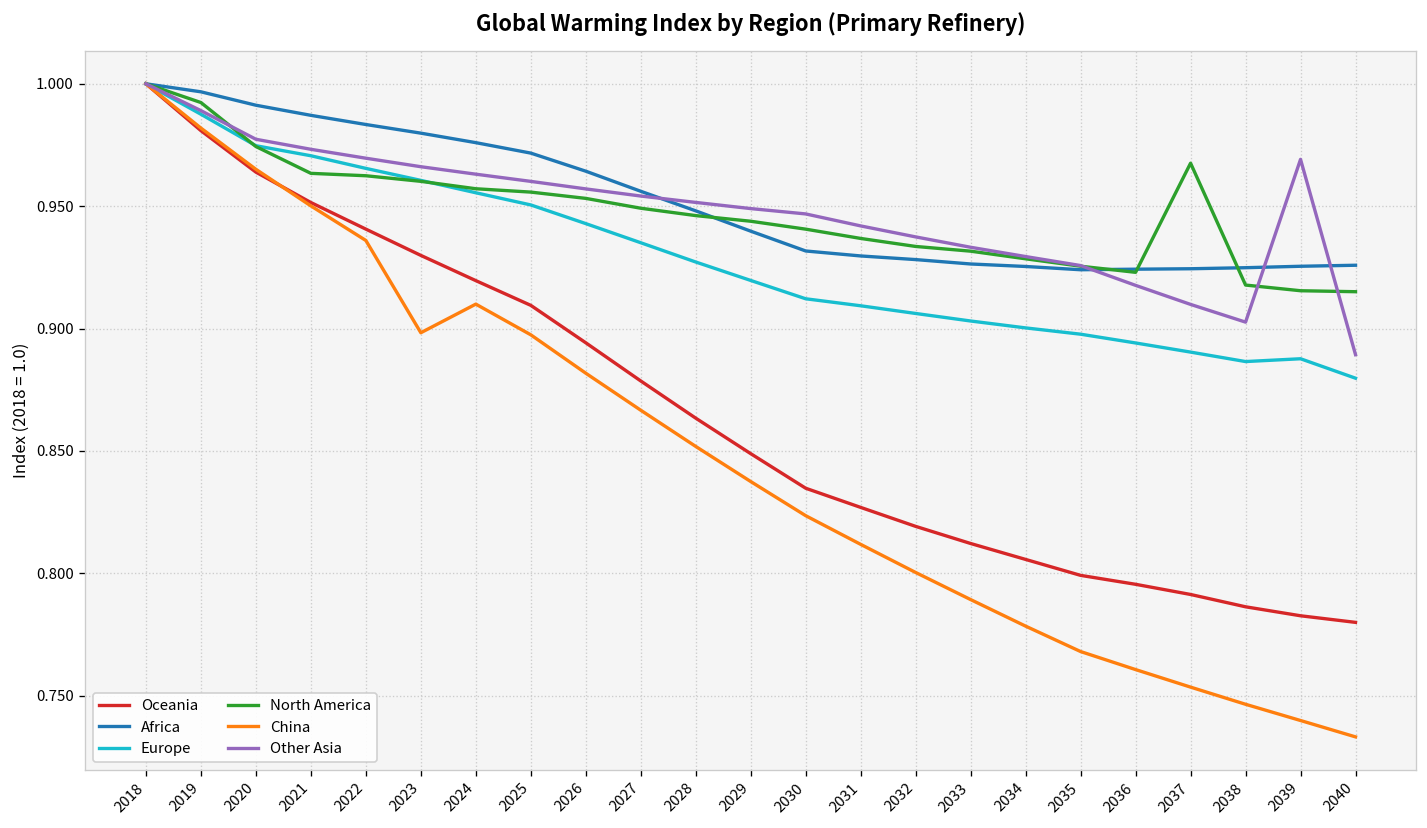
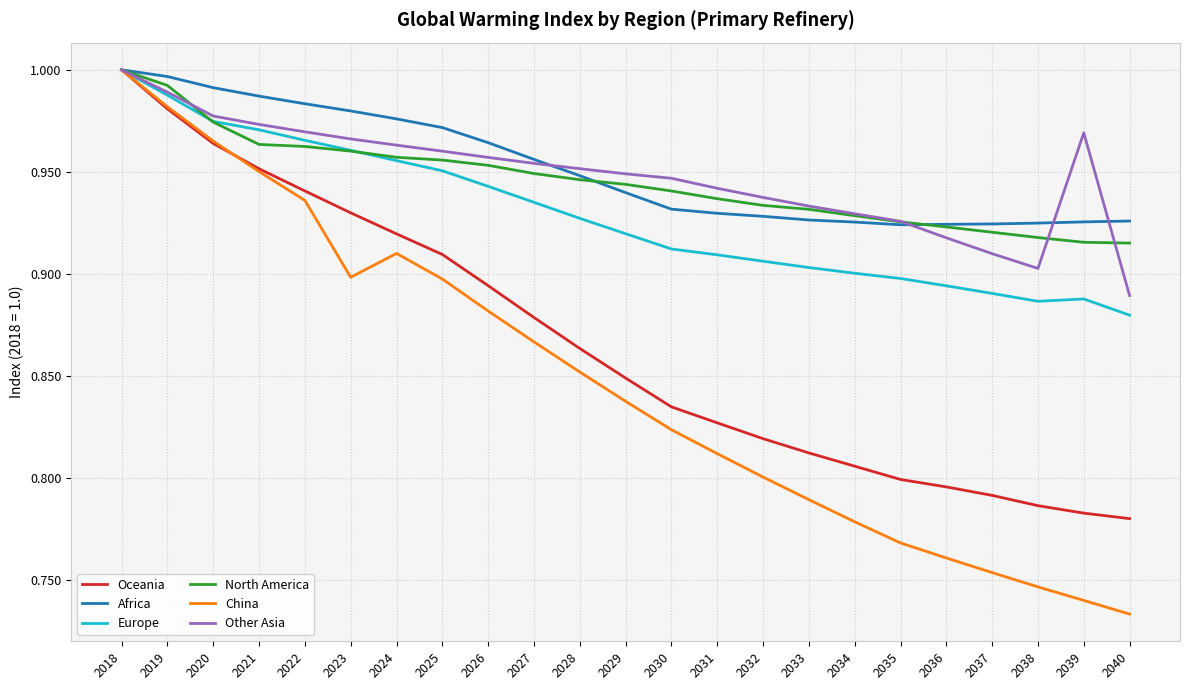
  {
    "Oceania": {
      "2021": 0.951,
      "2022": 0.941,
      "2023": 0.930,
      "2024": 0.920,
      "2025": 0.909,
      "2026": 0.894,
      "2027": 0.879,
      "2028": 0.863,
      "2029": 0.849,
      "2030": 0.835,
      "2031": 0.827,
      "2032": 0.819,
      "2033": 0.812,
      "2034": 0.806,
      "2035": 0.799,
      "2036": 0.796,
      "2037": 0.791,
      "2038": 0.786,
      "2039": 0.783,
      "2040": 0.780
    },
    "Africa": {
      "2019": 0.997,
      "2020": 0.991,
      "2021": 0.987,
      "2022": 0.983,
      "2023": 0.980,
      "2024": 0.976,
      "2025": 0.972,
      "2026": 0.964,
      "2027": 0.956,
      "2028": 0.948,
      "2029": 0.940,
      "2030": 0.932,
      "2031": 0.930,
      "2032": 0.928,
      "2033": 0.926,
      "2034": 0.925,
      "2035": 0.924,
      "2036": 0.924,
      "2037": 0.924,
      "2038": 0.925,
      "2039": 0.925,
      "2040": 0.926
    },
    "Europe": {
      "2019": 0.988,
      "2021": 0.971,
      "2022": 0.965,
      "2024": 0.955,
      "2025": 0.951,
      "2026": 0.943,
      "2027": 0.935,
      "2028": 0.927,
      "2029": 0.920,
      "2030": 0.912,
      "2031": 0.909,
      "2032": 0.906,
      "2033": 0.903,
      "2034": 0.900,
      "2035": 0.898,
      "2036": 0.894,
      "2037": 0.890,
      "2038": 0.887,
      "2039": 0.888,
      "2040": 0.880
    },
    "North America": {
      "2019": 0.992,
      "2021": 0.963,
      "2022": 0.962,
      "2024": 0.957,
      "2025": 0.956,
      "2026": 0.953,
      "2027": 0.949,
      "2028": 0.946,
      "2029": 0.944,
      "2030": 0.941,
      "2031": 0.937,
      "2032": 0.934,
      "2033": 0.932,
      "2036": 0.923,
-     "2037": 0.968,
+     "2037": 0.920,
      "2038": 0.918,
      "2039": 0.915,
      "2040": 0.915
    },
    "China": {
      "2021": 0.950,
      "2022": 0.936,
      "2023": 0.898,
      "2024": 0.910,
      "2025": 0.897,
      "2026": 0.882,
      "2027": 0.867,
      "2028": 0.852,
      "2029": 0.837,
      "2030": 0.824,
      "2031": 0.812,
      "2032": 0.800,
      "2033": 0.789,
      "2034": 0.778,
      "2035": 0.768,
      "2036": 0.761,
      "2037": 0.754,
      "2038": 0.746,
      "2039": 0.740,
      "2040": 0.733
    },
    "Other Asia": {
      "2019": 0.989,
      "2020": 0.977,
      "2021": 0.973,
      "2022": 0.970,
      "2023": 0.966,
      "2024": 0.963,
      "2025": 0.960,
      "2026": 0.957,
      "2027": 0.954,
      "2028": 0.952,
      "2029": 0.949,
      "2030": 0.947,
      "2031": 0.942,
      "2032": 0.937,
      "2033": 0.933,
      "2036": 0.918,
      "2037": 0.910,
      "2038": 0.903,
      "2039": 0.969,
      "2040": 0.889
    }
  }
